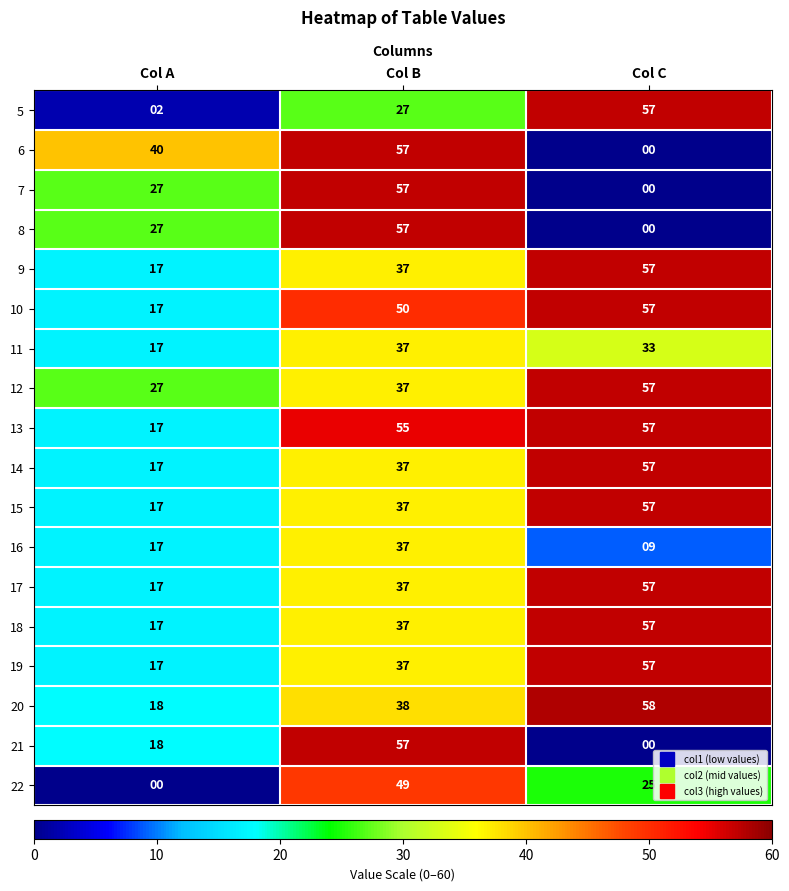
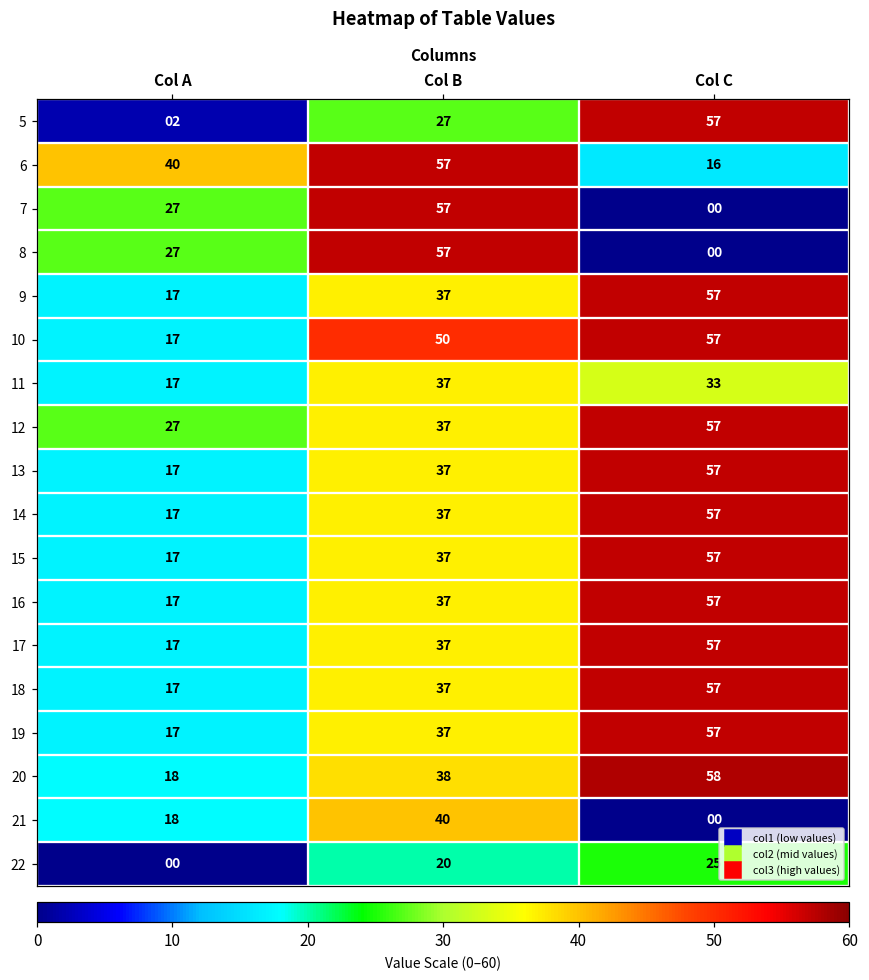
  {
    "5": {
      "Col A": "02",
      "Col B": "27",
      "Col C": "57"
    },
    "6": {
      "Col A": "40",
      "Col B": "57",
-     "Col C": "00"
+     "Col C": "16"
    },
    "7": {
      "Col A": "27",
      "Col B": "57",
      "Col C": "00"
    },
    "8": {
      "Col A": "27",
      "Col B": "57",
      "Col C": "00"
    },
    "9": {
      "Col A": "17",
      "Col B": "37",
      "Col C": "57"
    },
    "10": {
      "Col A": "17",
      "Col B": "50",
      "Col C": "57"
    },
    "11": {
      "Col A": "17",
      "Col B": "37",
      "Col C": "33"
    },
    "12": {
      "Col A": "27",
      "Col B": "37",
      "Col C": "57"
    },
    "13": {
      "Col A": "17",
-     "Col B": "55",
+     "Col B": "37",
      "Col C": "57"
    },
    "14": {
      "Col A": "17",
      "Col B": "37",
      "Col C": "57"
    },
    "15": {
      "Col A": "17",
      "Col B": "37",
      "Col C": "57"
    },
    "16": {
      "Col A": "17",
      "Col B": "37",
-     "Col C": "09"
+     "Col C": "57"
    },
    "17": {
      "Col A": "17",
      "Col B": "37",
      "Col C": "57"
    },
    "18": {
      "Col A": "17",
      "Col B": "37",
      "Col C": "57"
    },
    "19": {
      "Col A": "17",
      "Col B": "37",
      "Col C": "57"
    },
    "20": {
      "Col A": "18",
      "Col B": "38",
      "Col C": "58"
    },
    "21": {
      "Col A": "18",
-     "Col B": "57"
+     "Col B": "40"
    },
    "22": {
      "Col A": "00",
-     "Col B": "49"
+     "Col B": "20"
    }
  }
